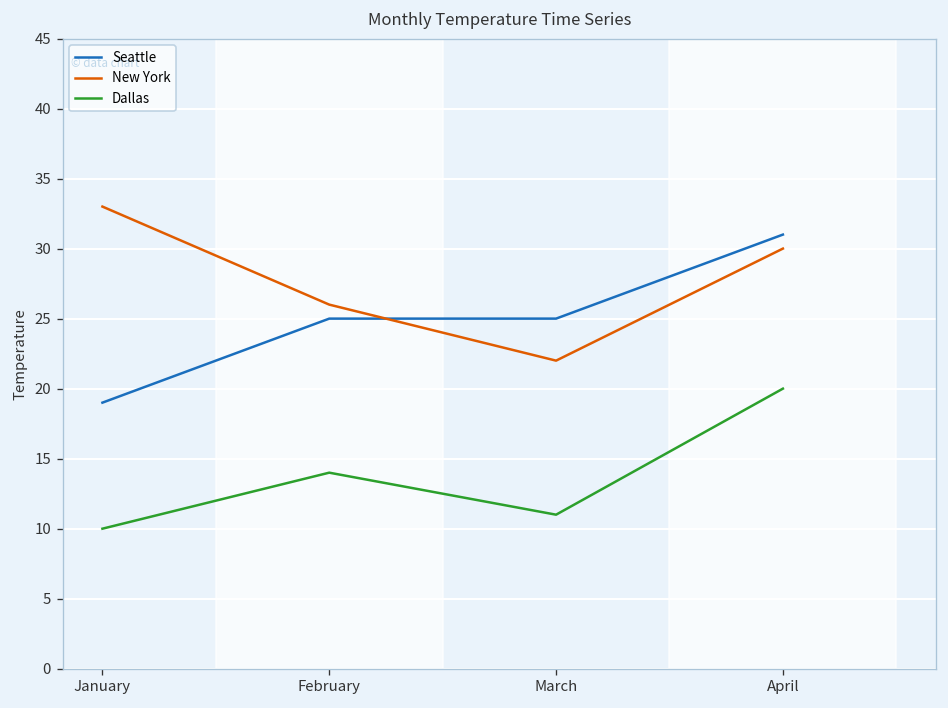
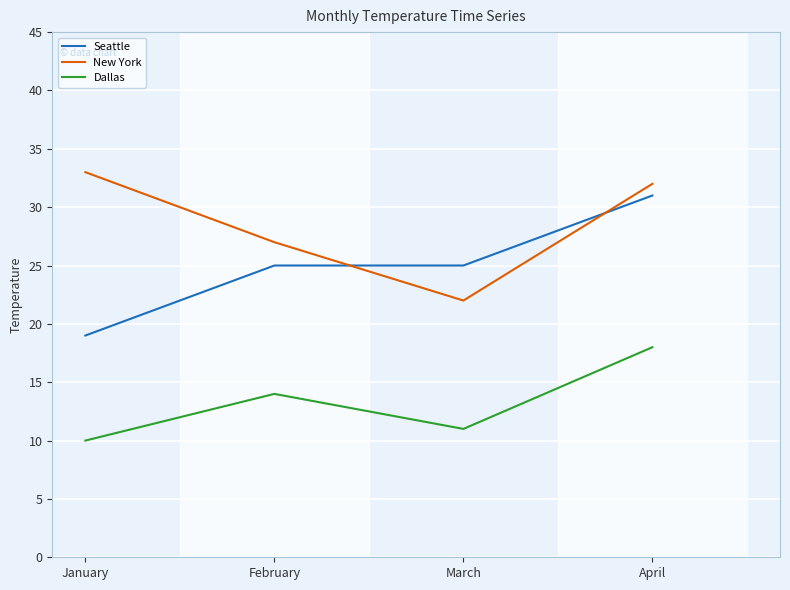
  {
    "Seattle": {
      "January": 19,
      "February": 25,
      "March": 25,
      "April": 31
    },
    "New York": {
      "January": 33,
-     "February": 26,
+     "February": 27,
      "March": 22,
-     "April": 30
+     "April": 32
    },
    "Dallas": {
      "January": 10,
      "February": 14,
      "March": 11,
-     "April": 20
+     "April": 18
    }
  }
